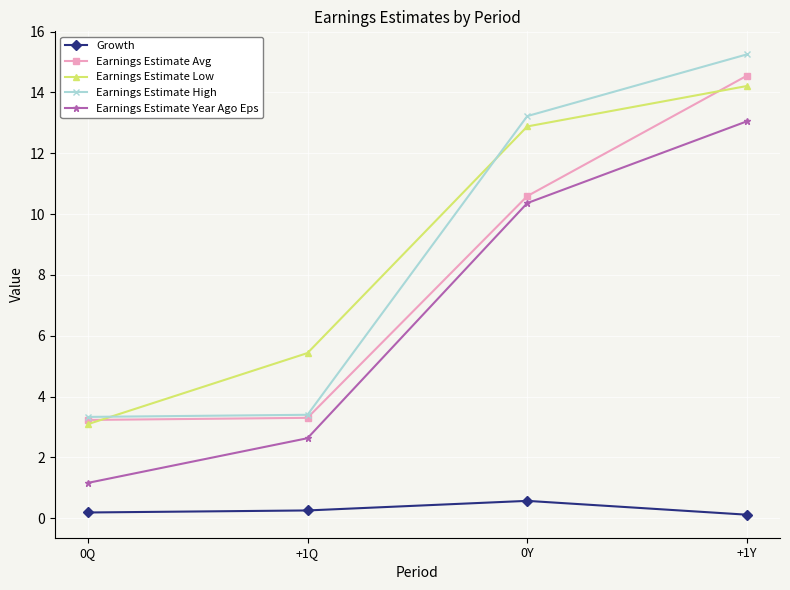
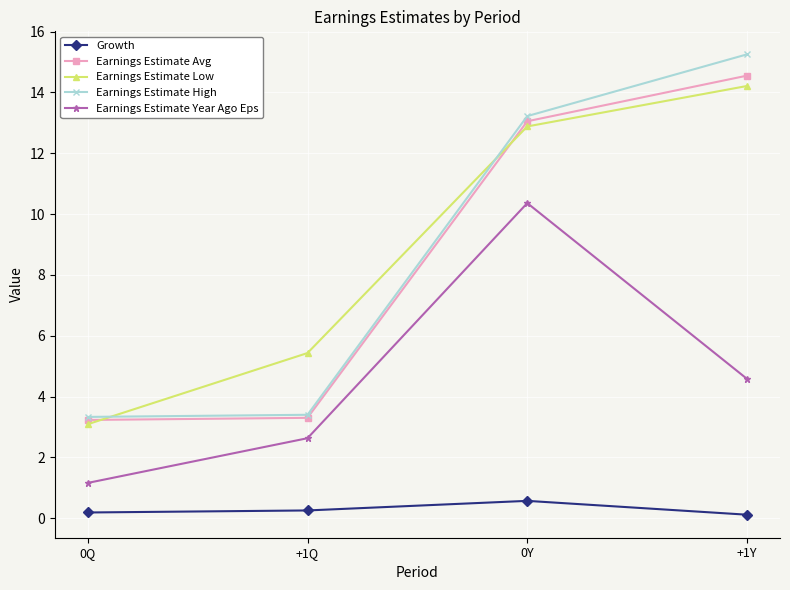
  {
    "Growth": {
      "0Q": 0.2,
      "+1Q": 0.3,
      "0Y": 0.6,
      "+1Y": 0.1
    },
    "Earnings Estimate Avg": {
      "0Q": 3.2,
      "+1Q": 3.3,
-     "0Y": 10.6,
+     "0Y": 13.1,
      "+1Y": 14.6
    },
    "Earnings Estimate Low": {
      "0Q": 3.1,
      "+1Q": 5.4,
      "0Y": 12.9,
      "+1Y": 14.2
    },
    "Earnings Estimate High": {
      "0Q": 3.3,
      "+1Q": 3.4,
      "0Y": 13.2,
      "+1Y": 15.3
    },
    "Earnings Estimate Year Ago Eps": {
      "0Q": 1.2,
      "+1Q": 2.6,
      "0Y": 10.4,
-     "+1Y": 13.1
+     "+1Y": 4.6
    }
  }
